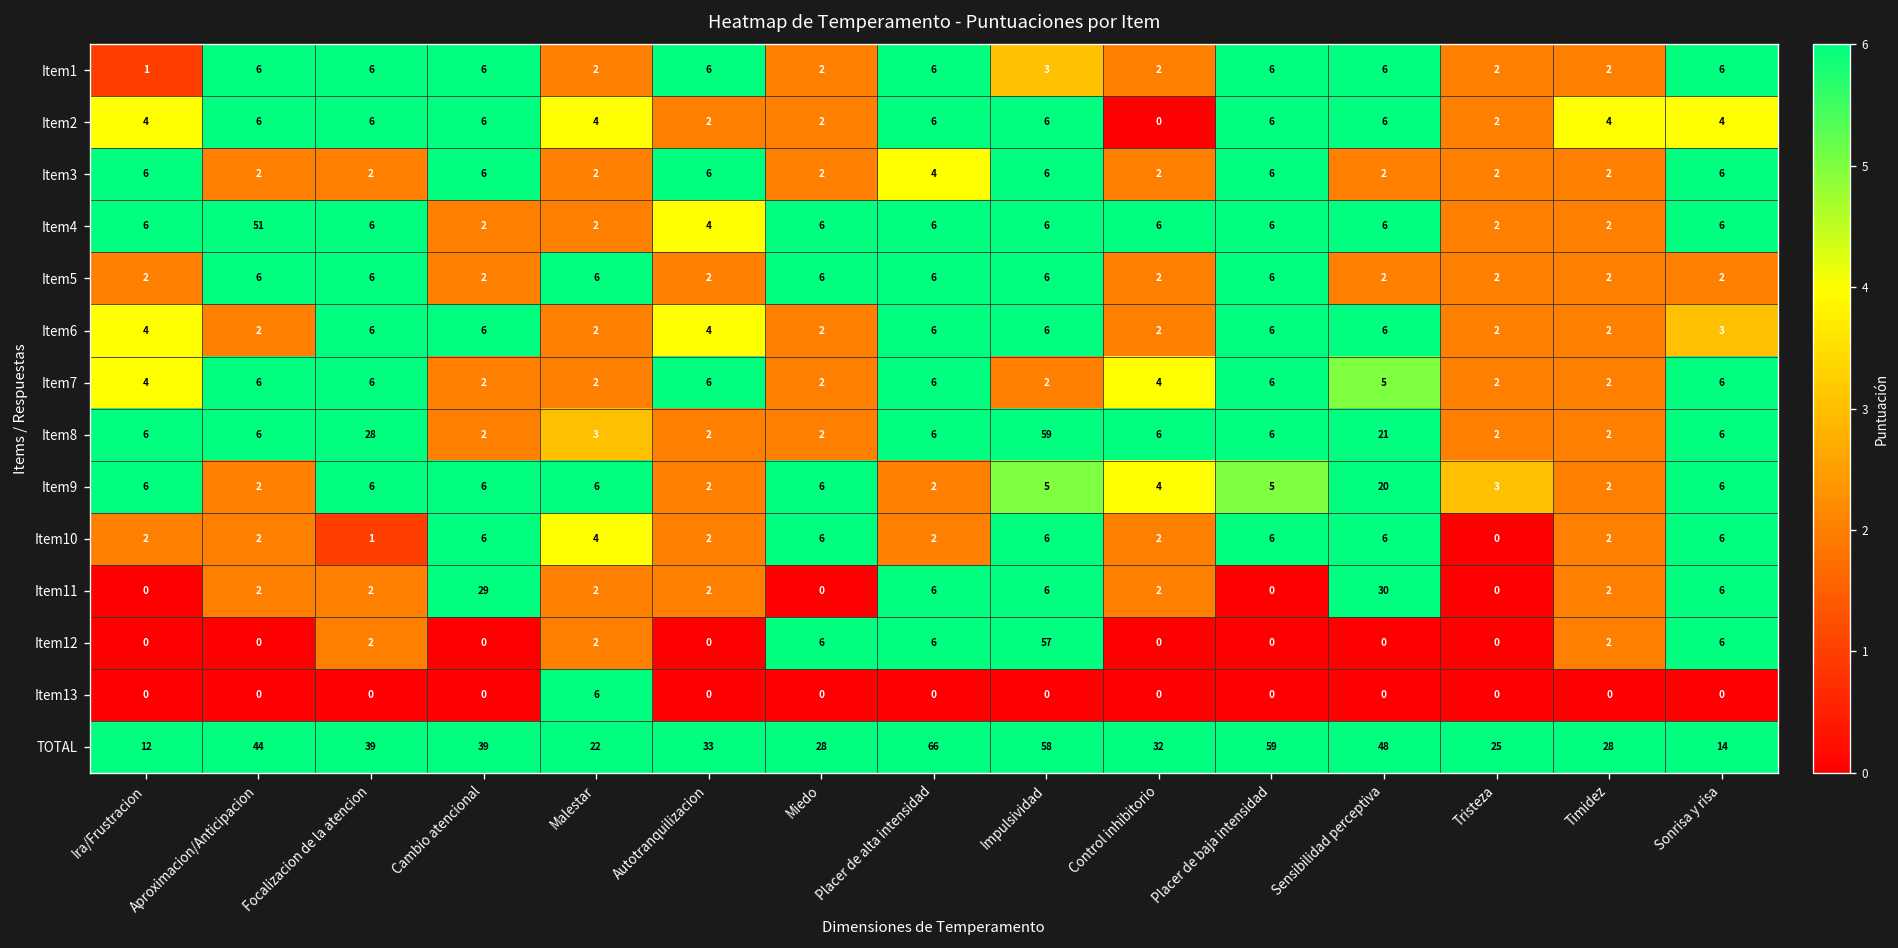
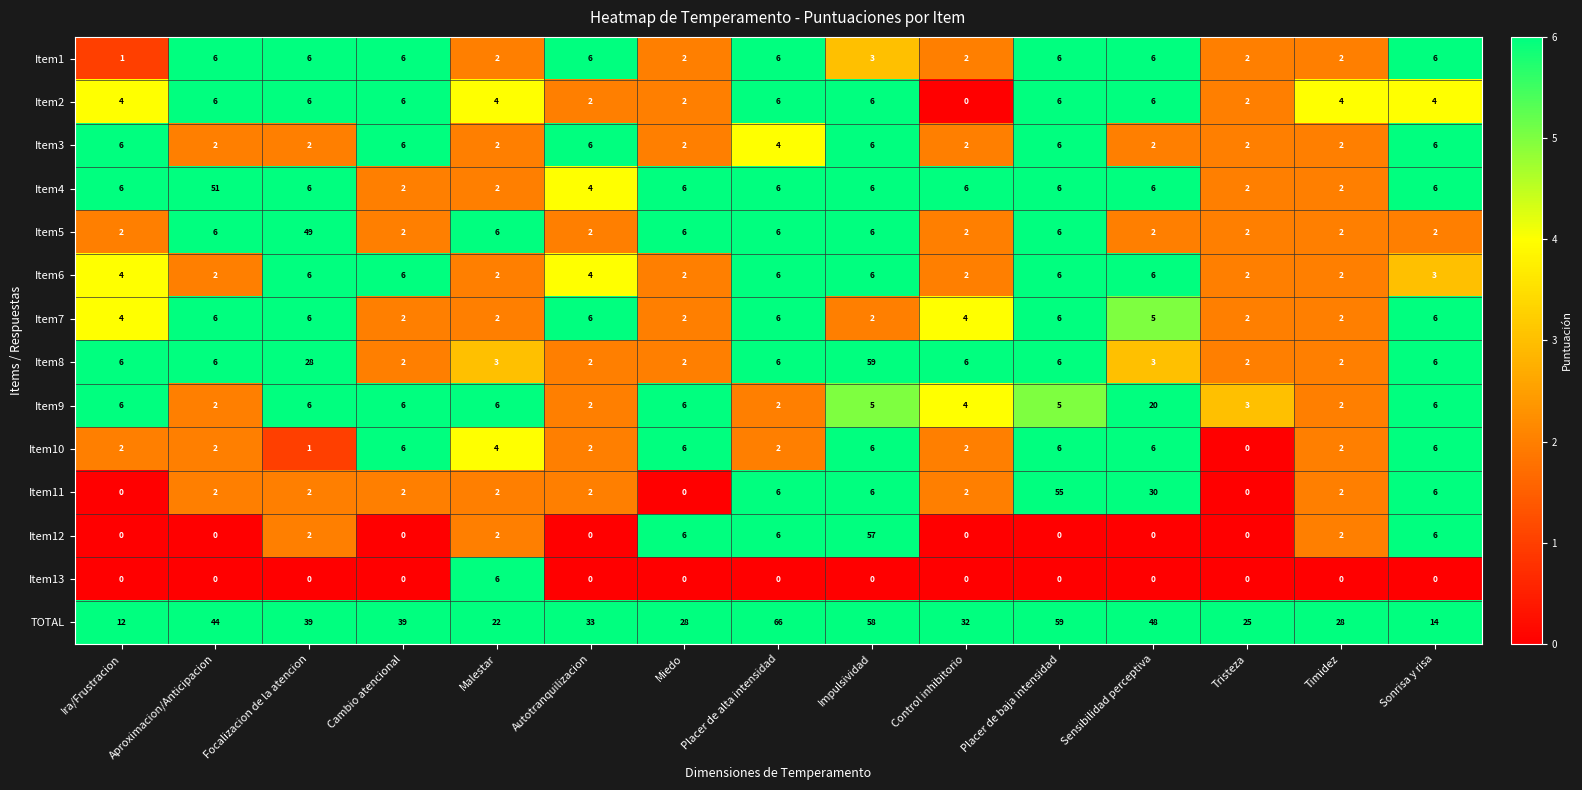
  {
    "Item5": {
      "Ira/Frustracion": 2,
      "Aproximacion/Anticipacion": 6,
-     "Focalizacion de la atencion": 6,
+     "Focalizacion de la atencion": 49,
      "Cambio atencional": 2,
      "Malestar": 6,
      "Autotranquilizacion": 2,
      "Miedo": 6,
      "Placer de alta intensidad": 6,
      "Impulsividad": 6,
      "Control inhibitorio": 2,
      "Placer de baja intensidad": 6,
      "Sensibilidad perceptiva": 2,
      "Tristeza": 2,
      "Timidez": 2,
      "Sonrisa y risa": 2
    },
    "Item8": {
      "Ira/Frustracion": 6,
      "Aproximacion/Anticipacion": 6,
      "Focalizacion de la atencion": 28,
      "Cambio atencional": 2,
      "Malestar": 3,
      "Autotranquilizacion": 2,
      "Miedo": 2,
      "Placer de alta intensidad": 6,
      "Impulsividad": 59,
      "Control inhibitorio": 6,
      "Placer de baja intensidad": 6,
-     "Sensibilidad perceptiva": 21,
+     "Sensibilidad perceptiva": 3,
      "Tristeza": 2,
      "Timidez": 2,
      "Sonrisa y risa": 6
    },
    "Item11": {
      "Ira/Frustracion": 0,
      "Aproximacion/Anticipacion": 2,
      "Focalizacion de la atencion": 2,
-     "Cambio atencional": 29,
+     "Cambio atencional": 2,
      "Malestar": 2,
      "Autotranquilizacion": 2,
      "Miedo": 0,
      "Placer de alta intensidad": 6,
      "Impulsividad": 6,
      "Control inhibitorio": 2,
-     "Placer de baja intensidad": 0,
+     "Placer de baja intensidad": 55,
      "Sensibilidad perceptiva": 30,
      "Tristeza": 0,
      "Timidez": 2,
      "Sonrisa y risa": 6
    }
  }
